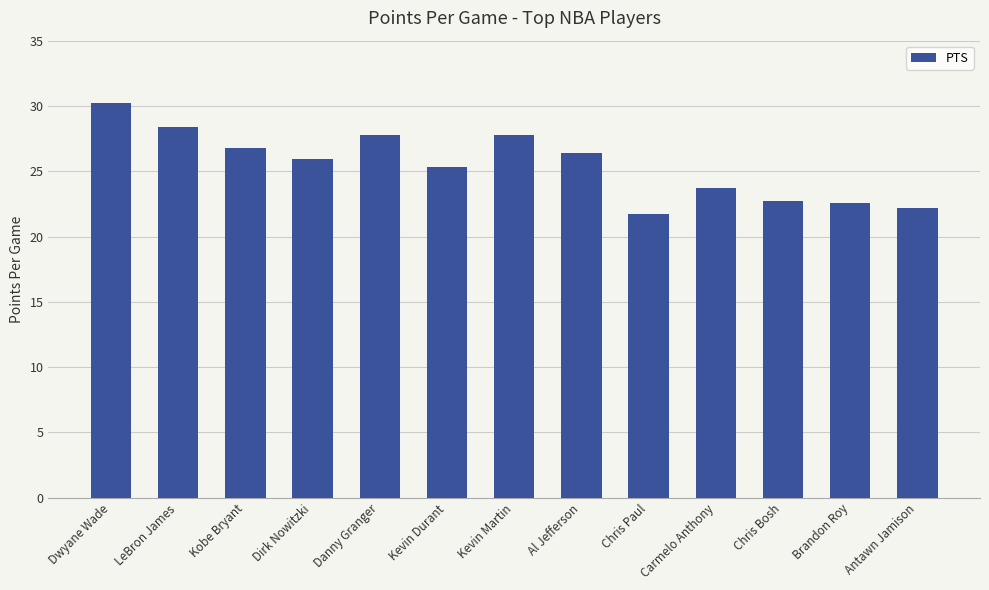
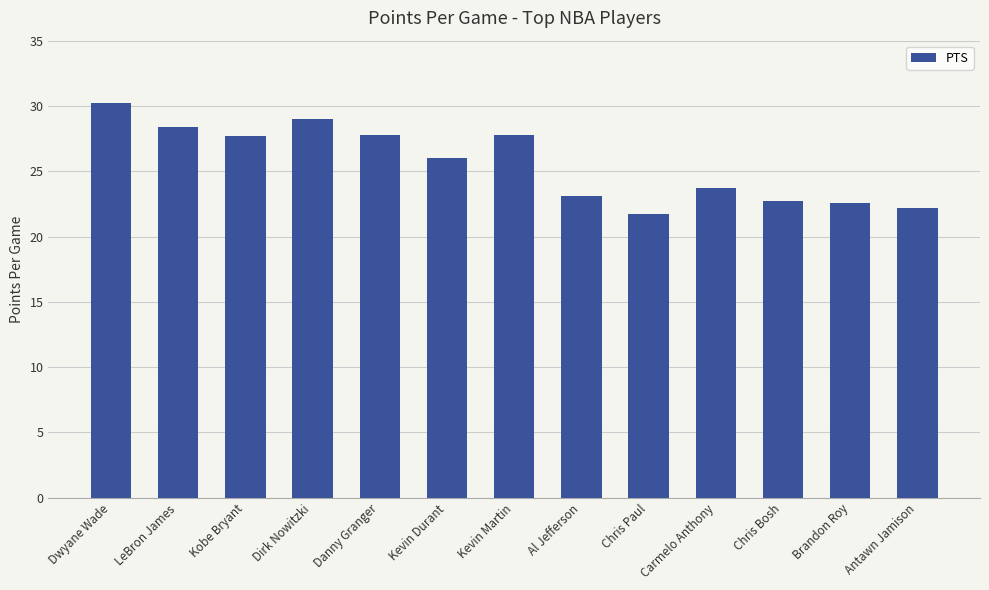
  {
    "Dwyane Wade": 30.2,
    "LeBron James": 28.4,
-   "Kobe Bryant": 26.8,
-   "Dirk Nowitzki": 25.9,
+   "Kobe Bryant": 27.7,
+   "Dirk Nowitzki": 29.0,
    "Danny Granger": 27.8,
-   "Kevin Durant": 25.3,
+   "Kevin Durant": 26.0,
    "Kevin Martin": 27.8,
-   "Al Jefferson": 26.4,
+   "Al Jefferson": 23.1,
    "Chris Paul": 21.7,
    "Carmelo Anthony": 23.7,
    "Chris Bosh": 22.7,
    "Brandon Roy": 22.6,
    "Antawn Jamison": 22.2
  }
